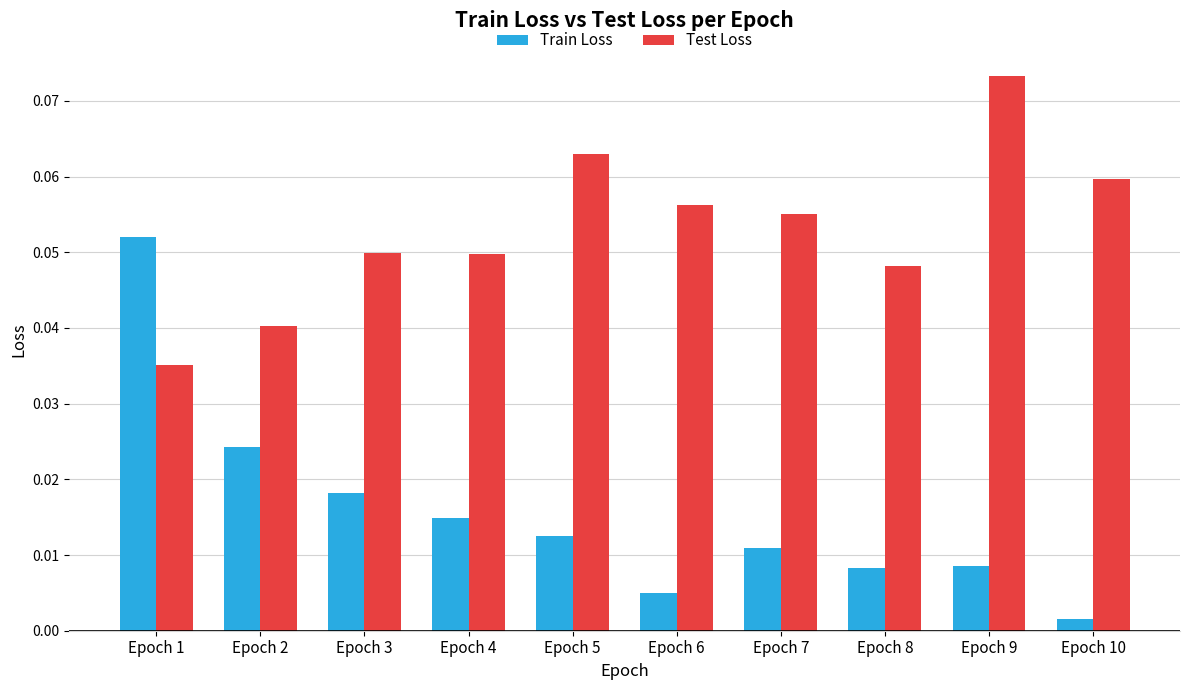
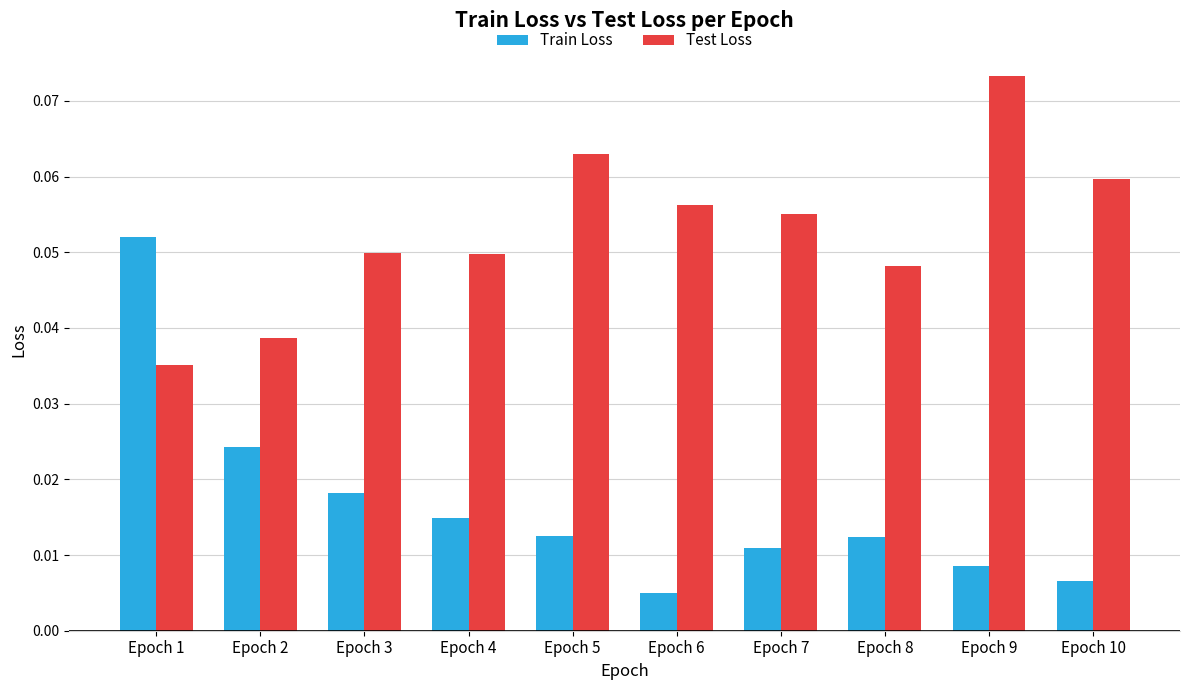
  {
    "Train Loss": {
      "Epoch 1": 0.052,
      "Epoch 2": 0.024,
      "Epoch 3": 0.018,
      "Epoch 4": 0.015,
      "Epoch 5": 0.013,
      "Epoch 6": 0.005,
      "Epoch 7": 0.011,
-     "Epoch 8": 0.008,
+     "Epoch 8": 0.012,
      "Epoch 9": 0.009,
-     "Epoch 10": 0.002
+     "Epoch 10": 0.007
    },
    "Test Loss": {
      "Epoch 1": 0.035,
-     "Epoch 2": 0.040,
+     "Epoch 2": 0.039,
      "Epoch 3": 0.050,
      "Epoch 4": 0.050,
      "Epoch 5": 0.063,
      "Epoch 6": 0.056,
      "Epoch 7": 0.055,
      "Epoch 8": 0.048,
      "Epoch 9": 0.073,
      "Epoch 10": 0.060
    }
  }
